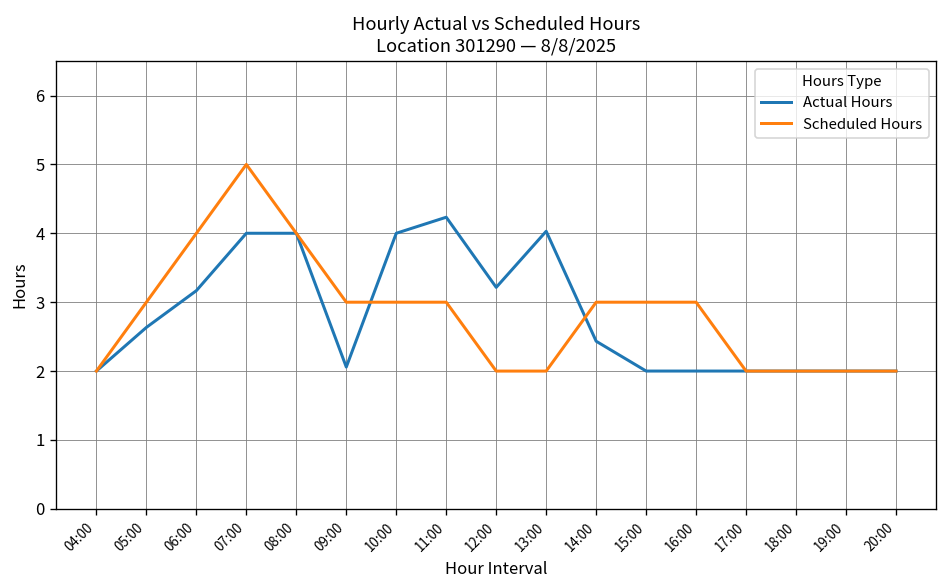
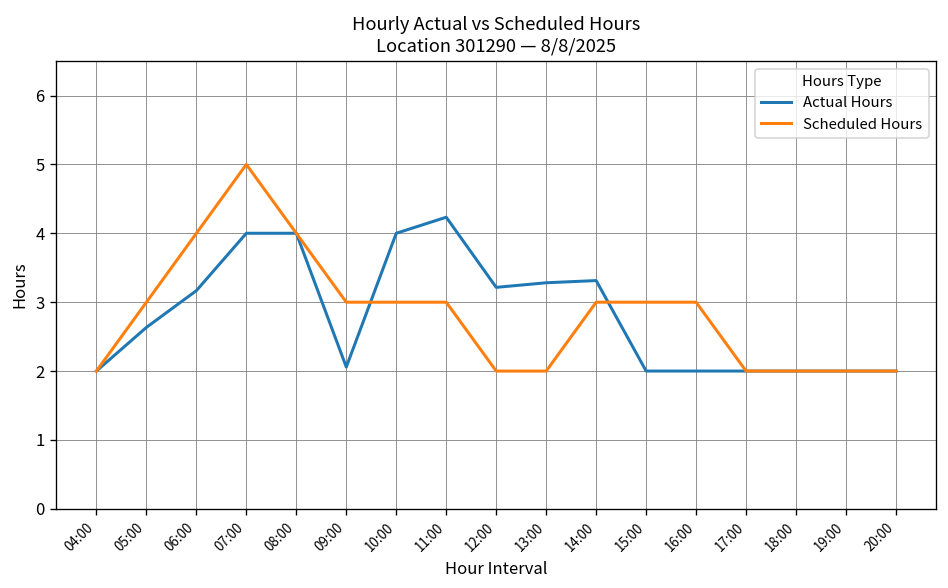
  {
    "Actual Hours": {
      "05:00": 2.6,
      "06:00": 3.2,
      "07:00": 4.0,
      "09:00": 2.1,
      "10:00": 4.0,
      "11:00": 4.2,
      "12:00": 3.2,
-     "13:00": 4.0,
-     "14:00": 2.4,
+     "13:00": 3.3,
+     "14:00": 3.3,
      "15:00": 2.0,
      "16:00": 2.0
    },
    "Scheduled Hours": {
      "05:00": 3.0,
      "06:00": 4.0,
      "07:00": 5.0,
      "09:00": 3.0,
      "10:00": 3.0,
      "11:00": 3.0,
      "12:00": 2.0,
      "13:00": 2.0,
      "14:00": 3.0,
      "15:00": 3.0,
      "16:00": 3.0
    }
  }
